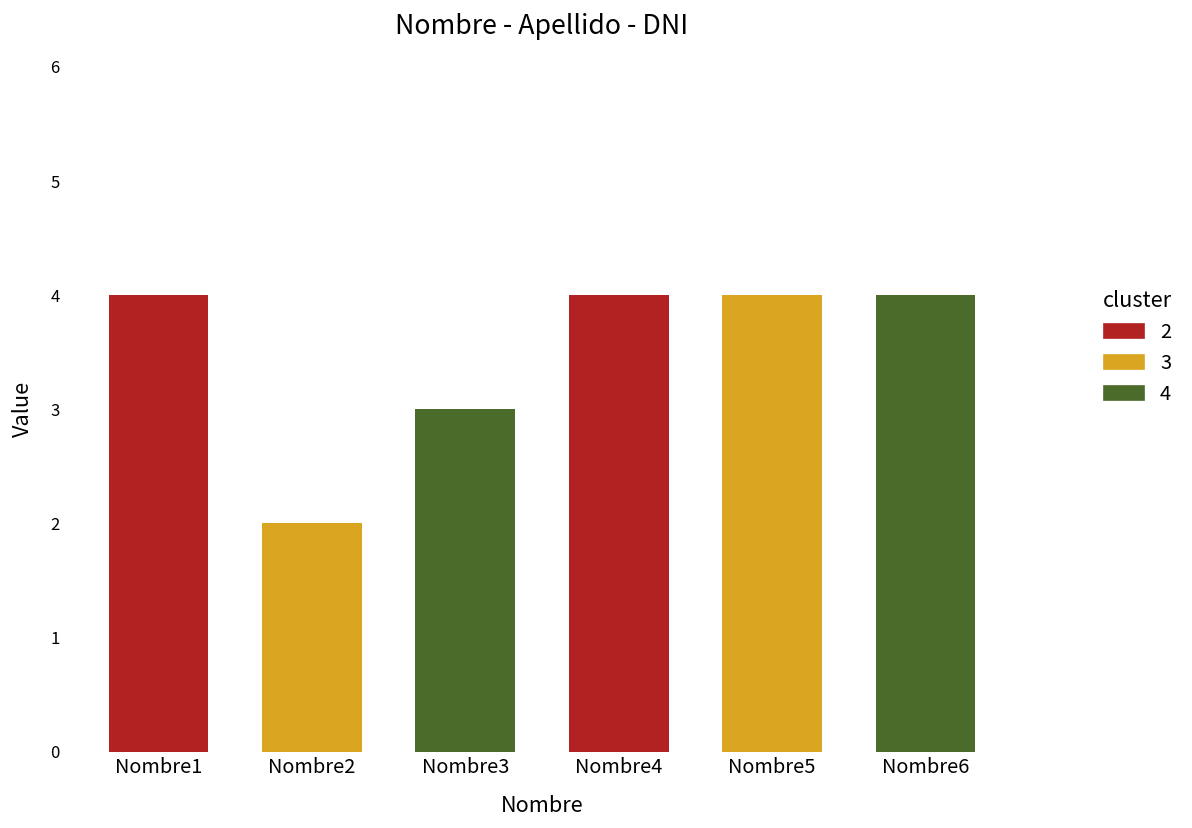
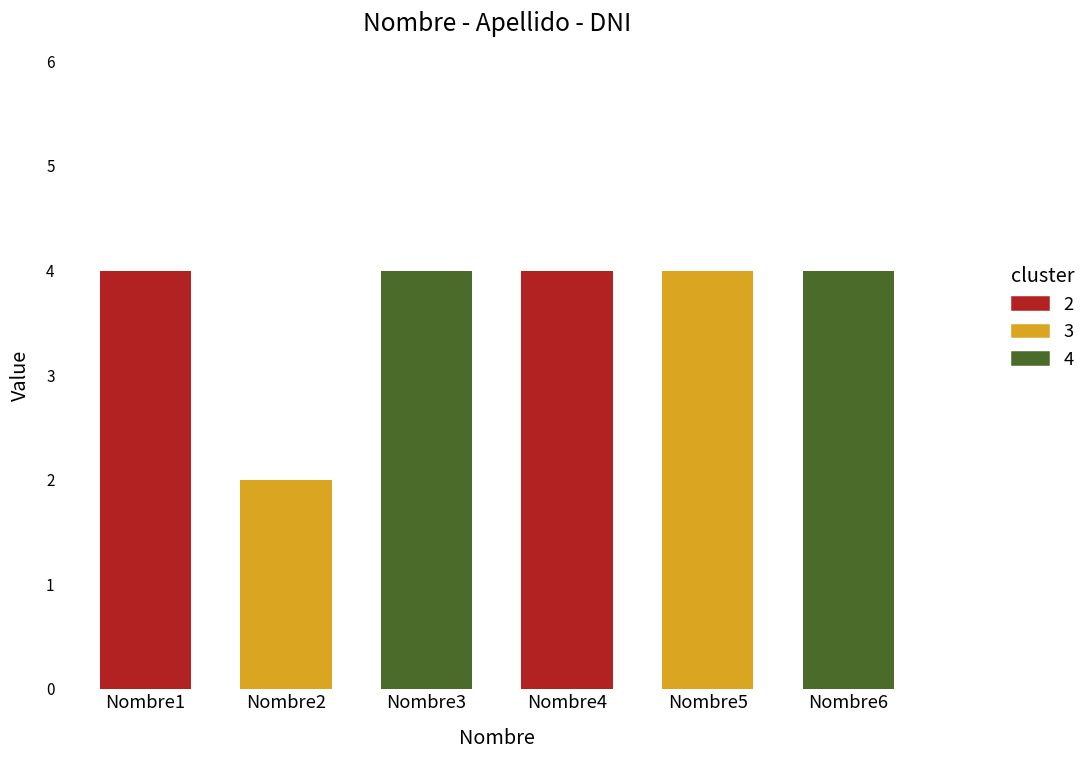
  {
    "Nombre1": 4,
    "Nombre2": 2,
-   "Nombre3": 3,
+   "Nombre3": 4,
    "Nombre4": 4,
    "Nombre5": 4,
    "Nombre6": 4
  }
